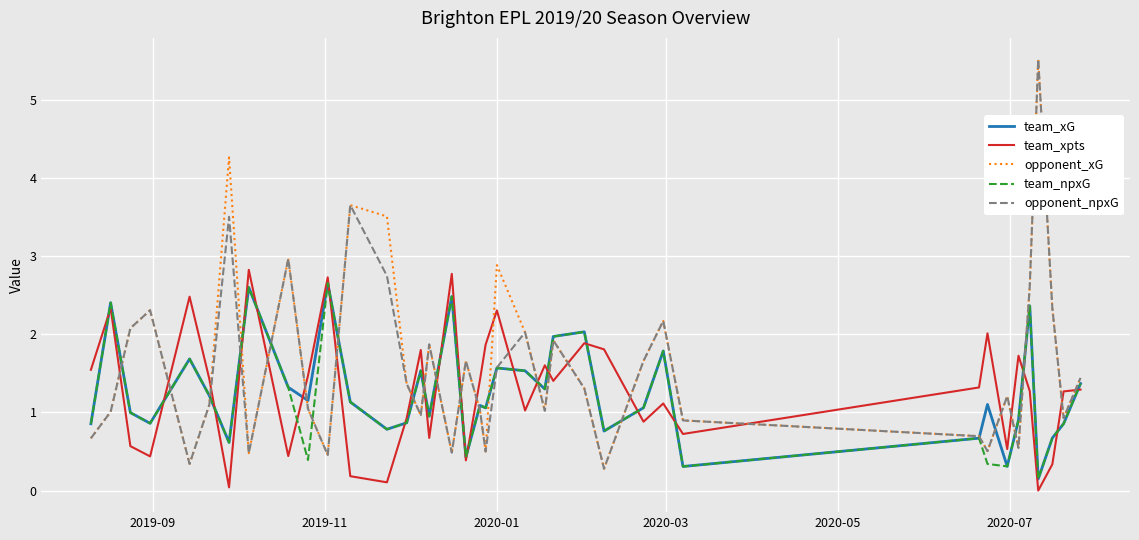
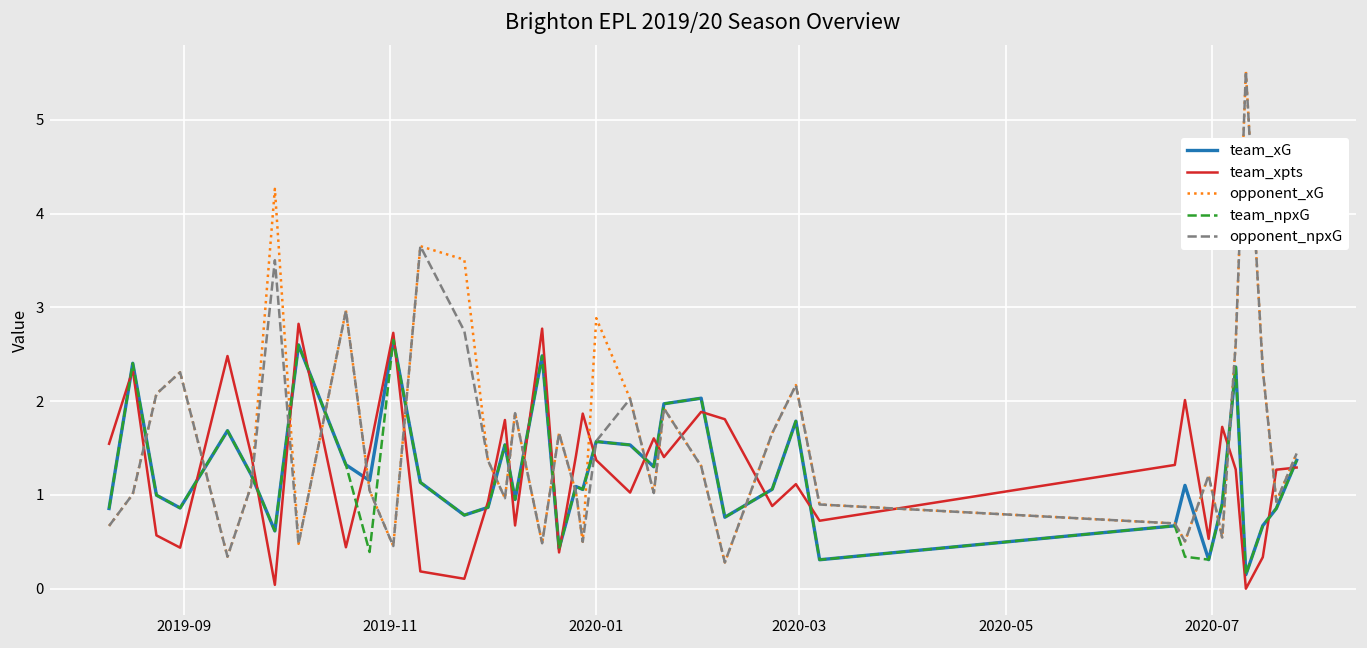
  {
    "team_xpts": {
-     "2020-01": 2.3
+     "2020-01": 1.4
    },
    "opponent_xG": {
      "2020-01": 2.9
    }
  }
